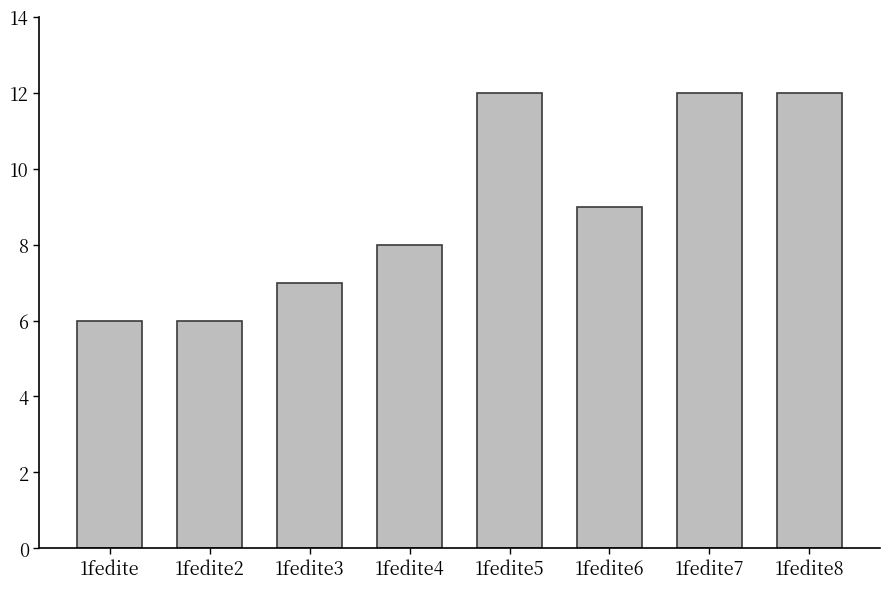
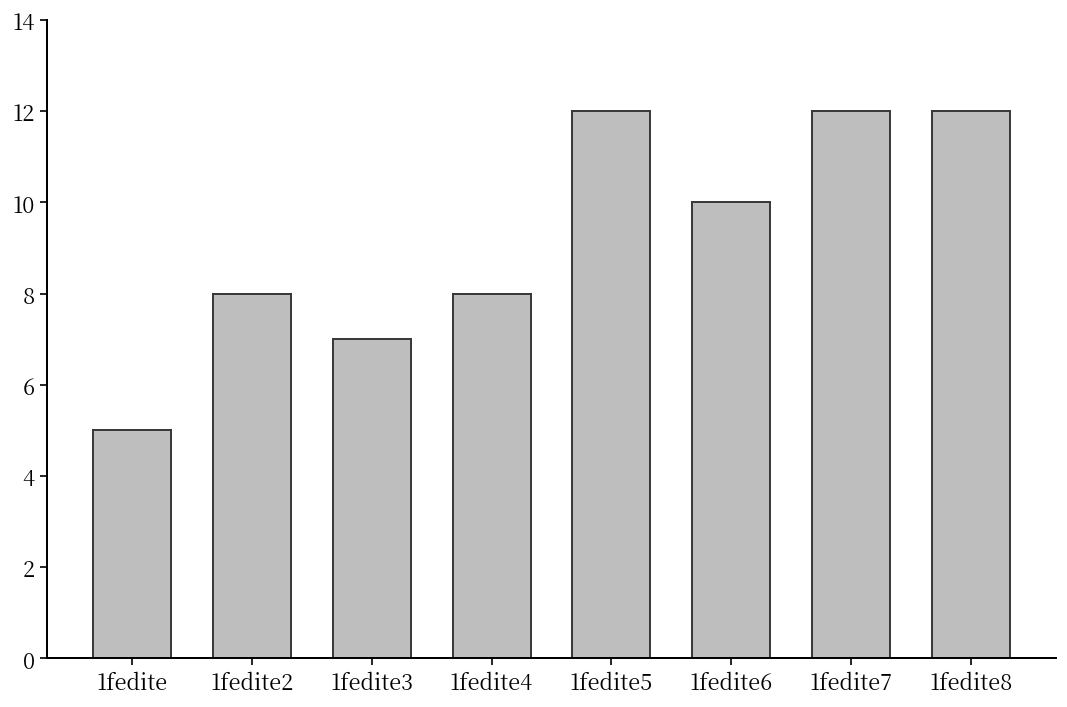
  {
-   "1fedite": 6,
-   "1fedite2": 6,
+   "1fedite": 5,
+   "1fedite2": 8,
    "1fedite3": 7,
    "1fedite4": 8,
    "1fedite5": 12,
-   "1fedite6": 9,
+   "1fedite6": 10,
    "1fedite7": 12,
    "1fedite8": 12
  }
